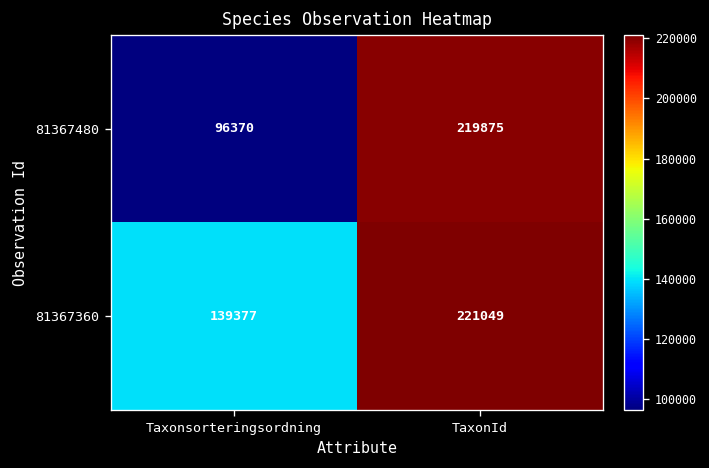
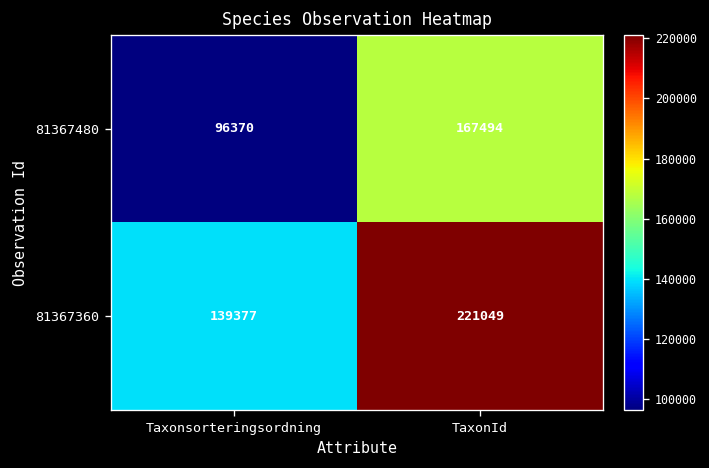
  {
    "81367480": {
      "Taxonsorteringsordning": 96370,
-     "TaxonId": 219875
+     "TaxonId": 167494
    },
    "81367360": {
      "Taxonsorteringsordning": 139377,
      "TaxonId": 221049
    }
  }
